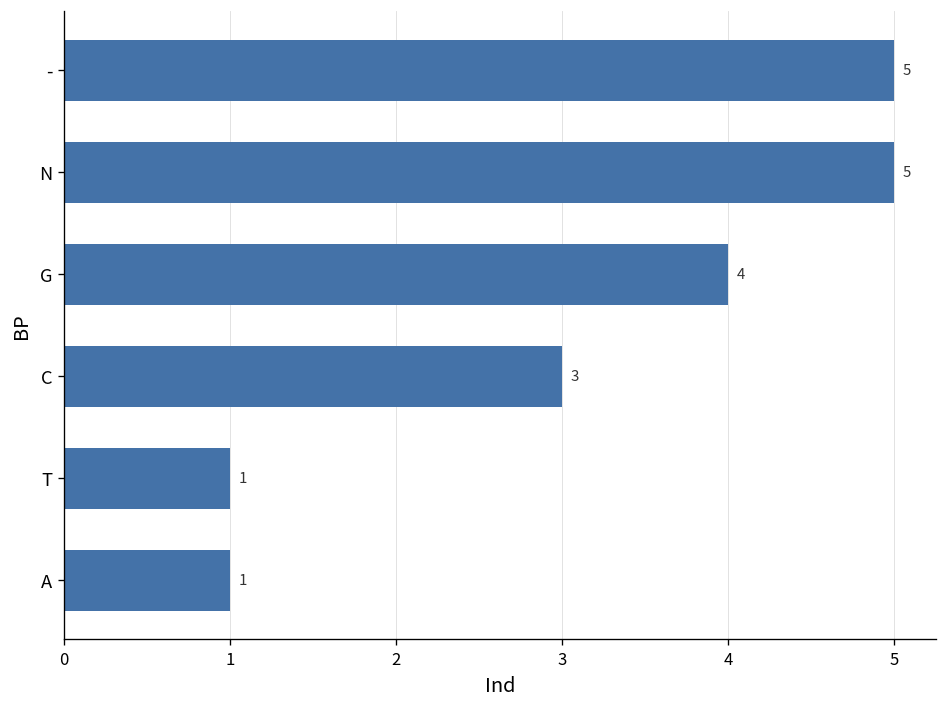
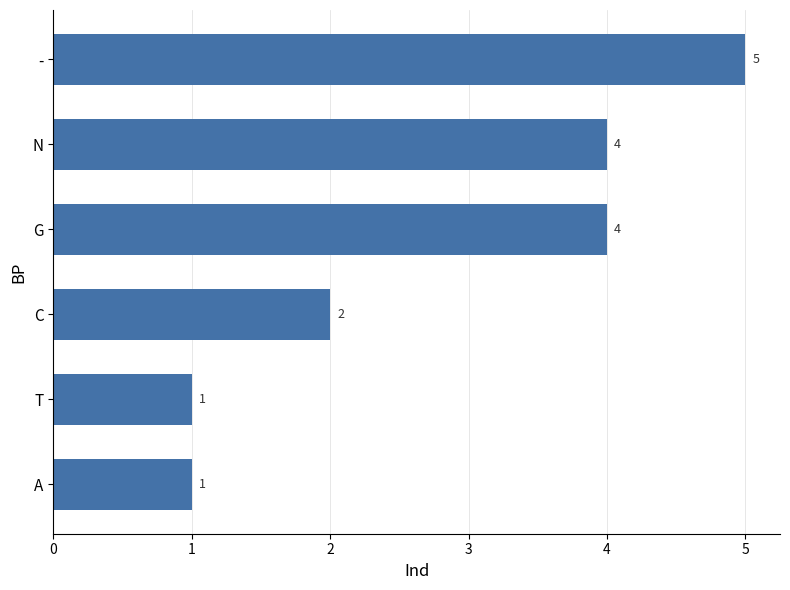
  {
    "-": 5,
-   "N": 5,
+   "N": 4,
    "G": 4,
-   "C": 3,
+   "C": 2,
    "T": 1,
    "A": 1
  }
